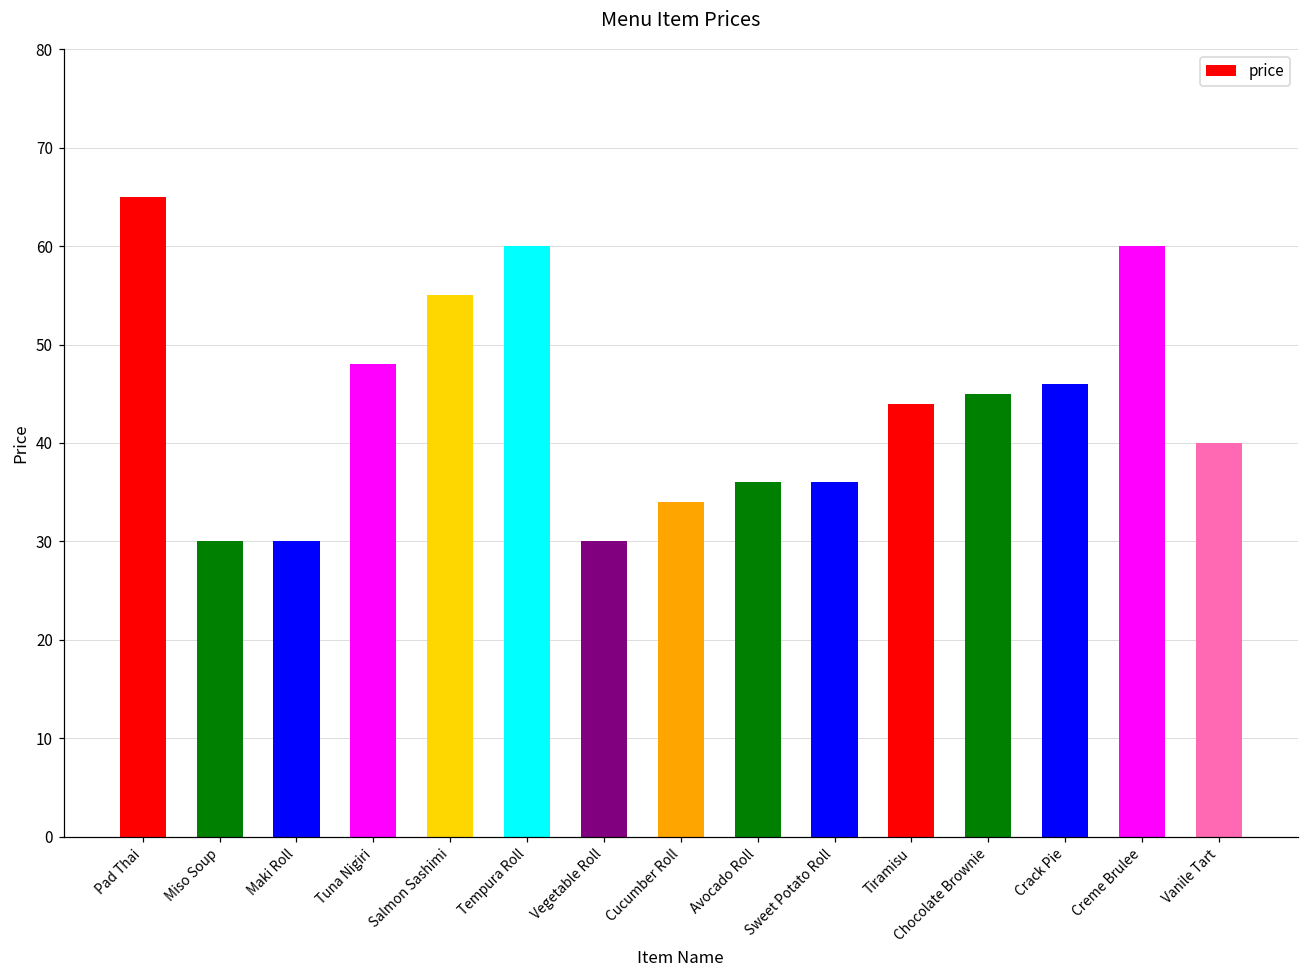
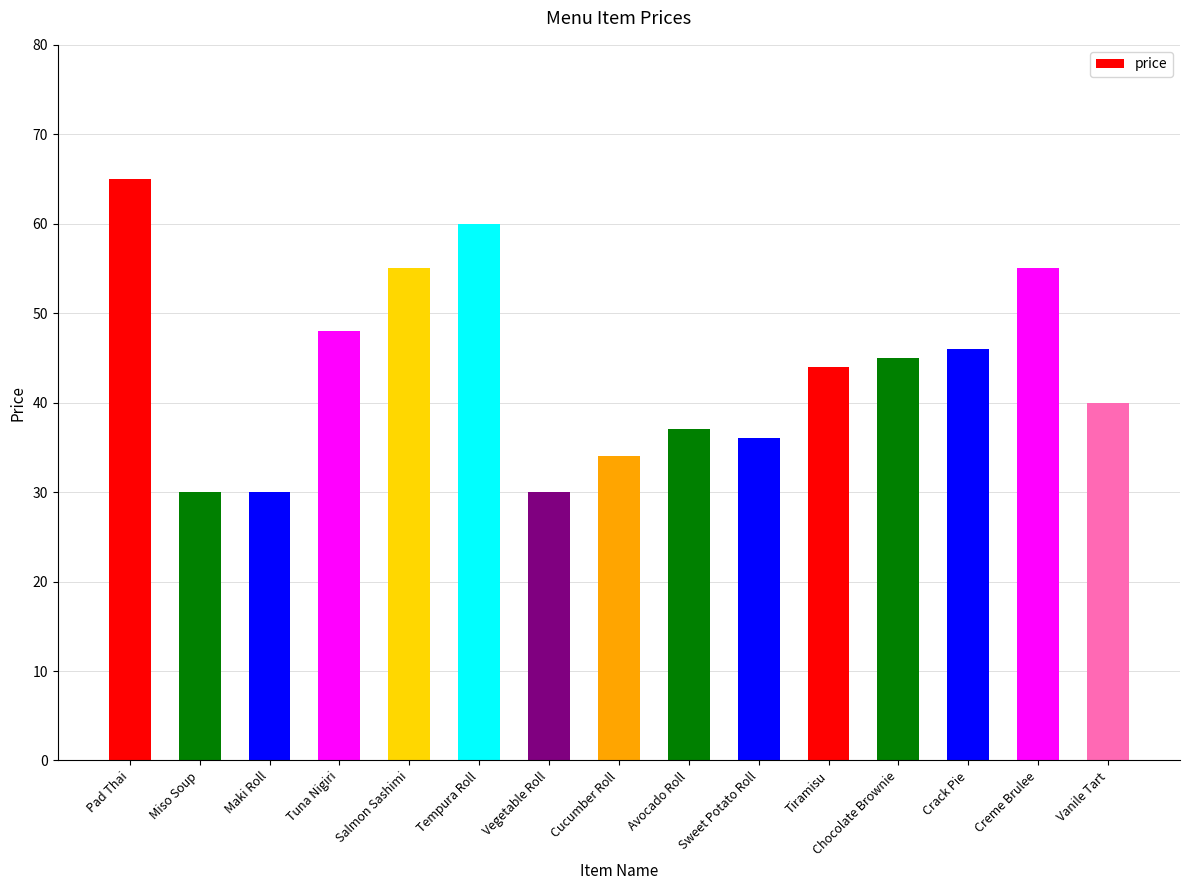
  {
    "Pad Thai": 65,
    "Miso Soup": 30,
    "Maki Roll": 30,
    "Tuna Nigiri": 48,
    "Salmon Sashimi": 55,
    "Tempura Roll": 60,
    "Vegetable Roll": 30,
    "Cucumber Roll": 34,
-   "Avocado Roll": 36,
+   "Avocado Roll": 37,
    "Sweet Potato Roll": 36,
    "Tiramisu": 44,
    "Chocolate Brownie": 45,
    "Crack Pie": 46,
-   "Creme Brulee": 60,
+   "Creme Brulee": 55,
    "Vanile Tart": 40
  }
